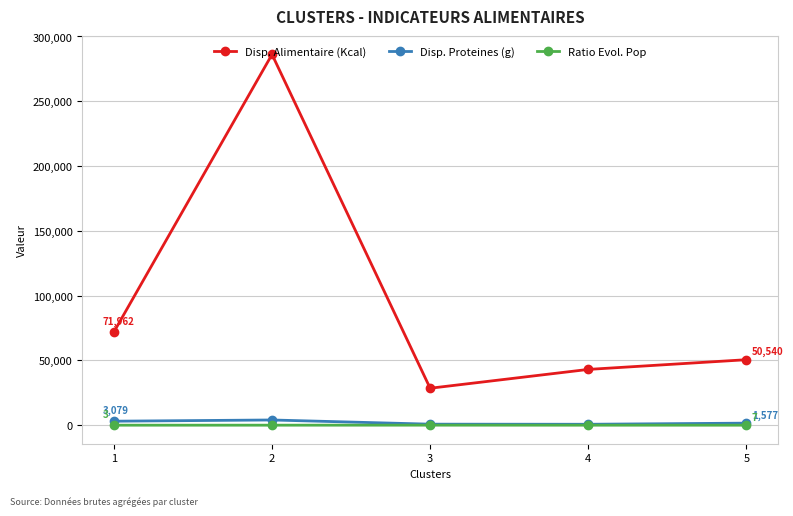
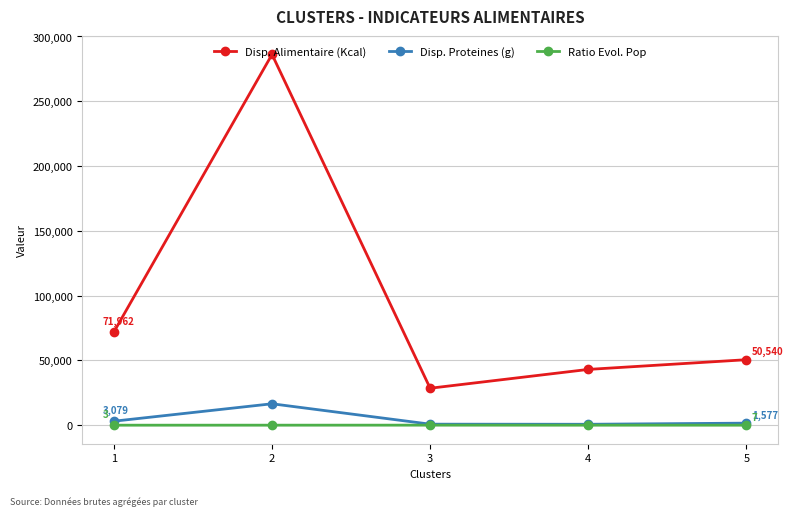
  {
    "Disp. Alimentaire (Kcal)": {
      "1": "71,962",
      "5": "50,540"
    },
    "Disp. Proteines (g)": {
-     "2": "4,000"
+     "2": "17,000"
    },
    "Ratio Evol. Pop": {
      "2": "0"
    }
  }
